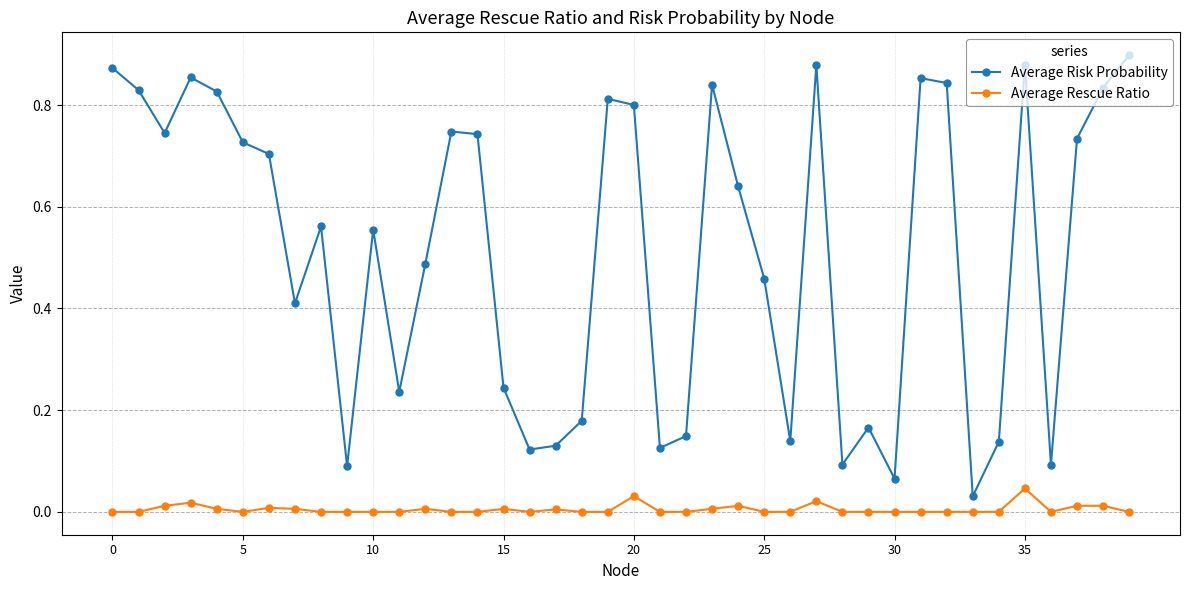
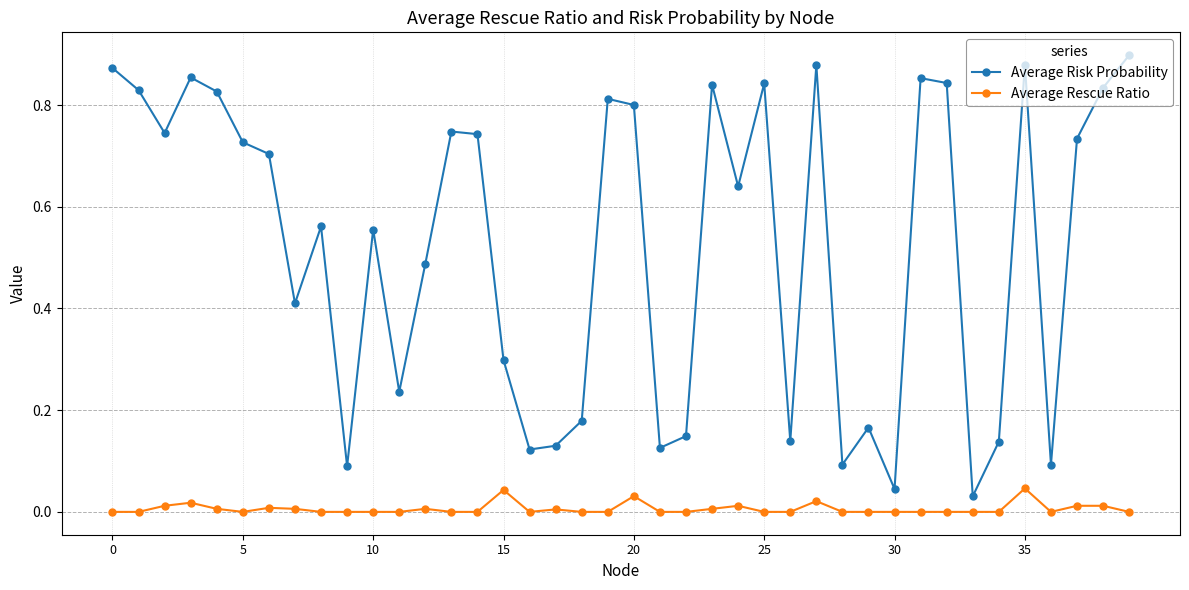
  {
    "Average Risk Probability": {
      "0": 0.87,
      "5": 0.73,
      "10": 0.56,
-     "15": 0.24,
+     "15": 0.30,
      "20": 0.80,
-     "25": 0.46,
-     "30": 0.07
+     "25": 0.84,
+     "30": 0.04
    },
    "Average Rescue Ratio": {
      "0": 0.00,
      "5": 0.00,
      "10": 0.00,
-     "15": 0.01,
+     "15": 0.04,
      "20": 0.03,
      "25": 0.00,
      "30": 0.00,
      "35": 0.05
    }
  }
